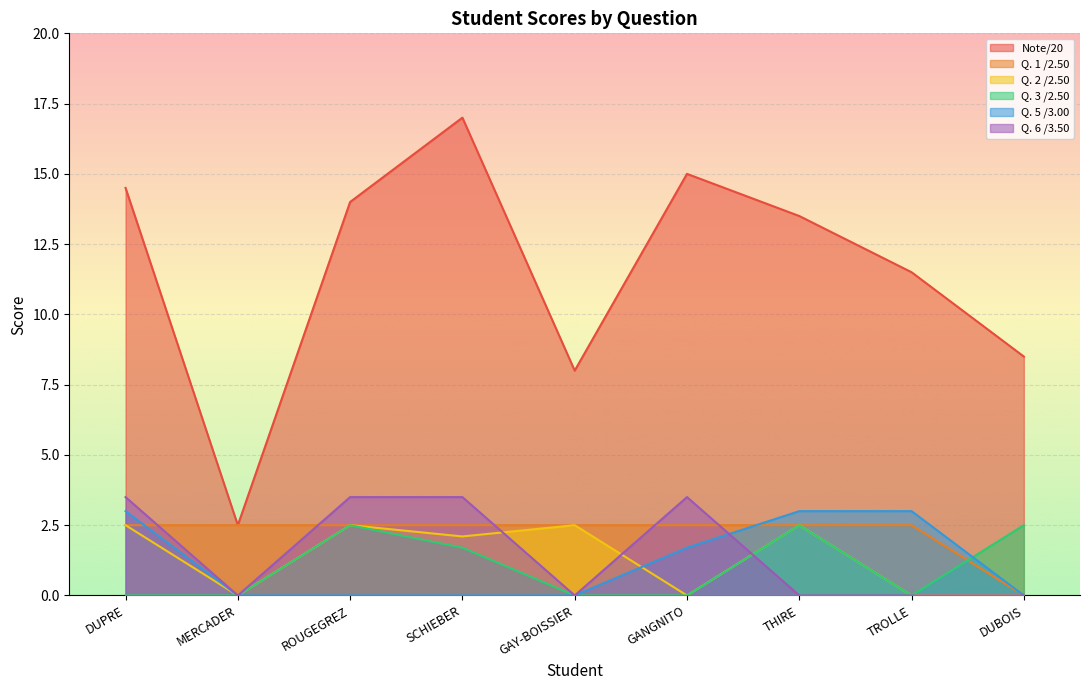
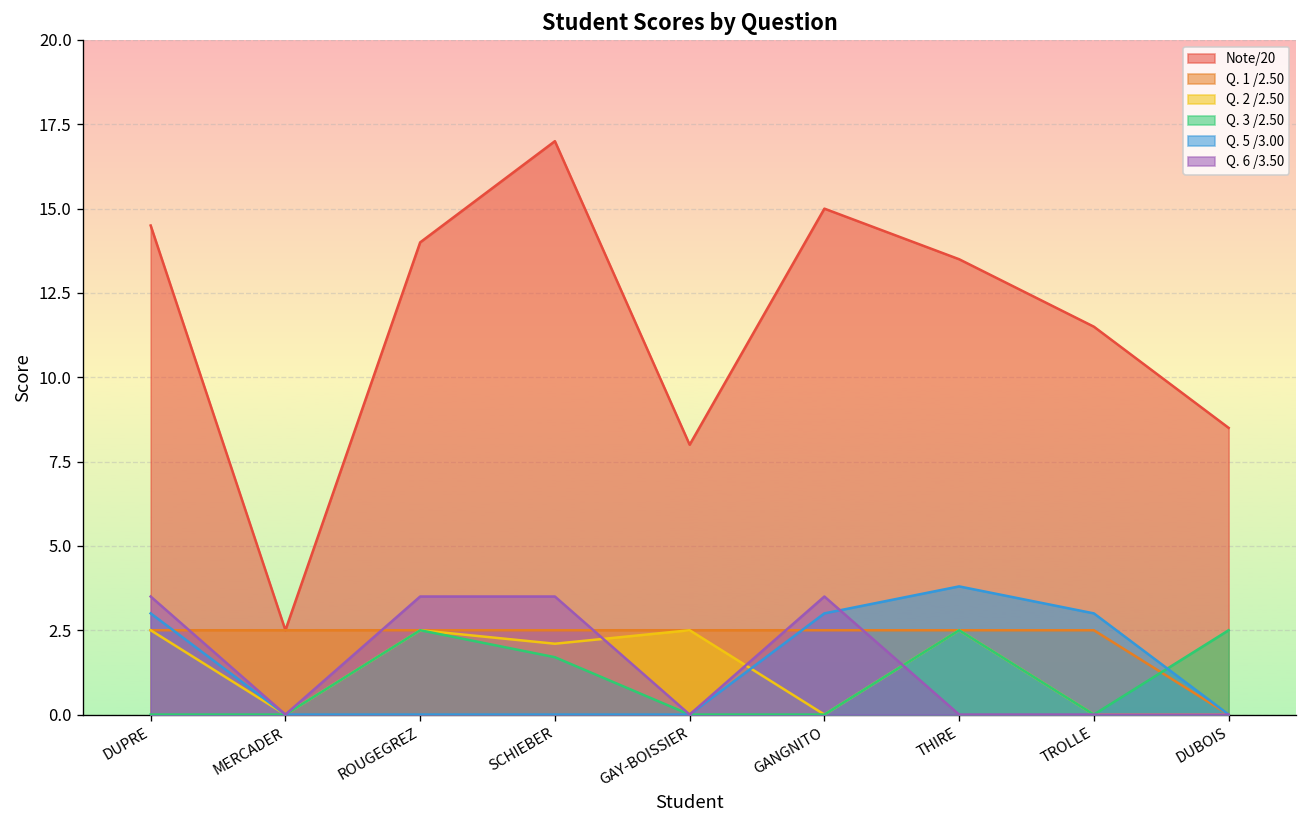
  {
    "Q. 2 /2.50": {
      "SCHIEBER": 2.1
    },
    "Q. 3 /2.50": {
      "DUPRE": 0.0,
      "SCHIEBER": 1.7,
      "DUBOIS": 2.5
    },
    "Q. 5 /3.00": {
      "DUPRE": 3.0,
      "ROUGEGREZ": 0.0,
      "SCHIEBER": 0.0,
-     "GANGNITO": 1.7,
-     "THIRE": 3.0,
+     "GANGNITO": 3.0,
+     "THIRE": 3.8,
      "TROLLE": 3.0
    },
    "Q. 6 /3.50": {
      "DUPRE": 3.5,
      "ROUGEGREZ": 3.5,
      "SCHIEBER": 3.5,
      "GANGNITO": 3.5,
      "THIRE": 0.0
    }
  }
